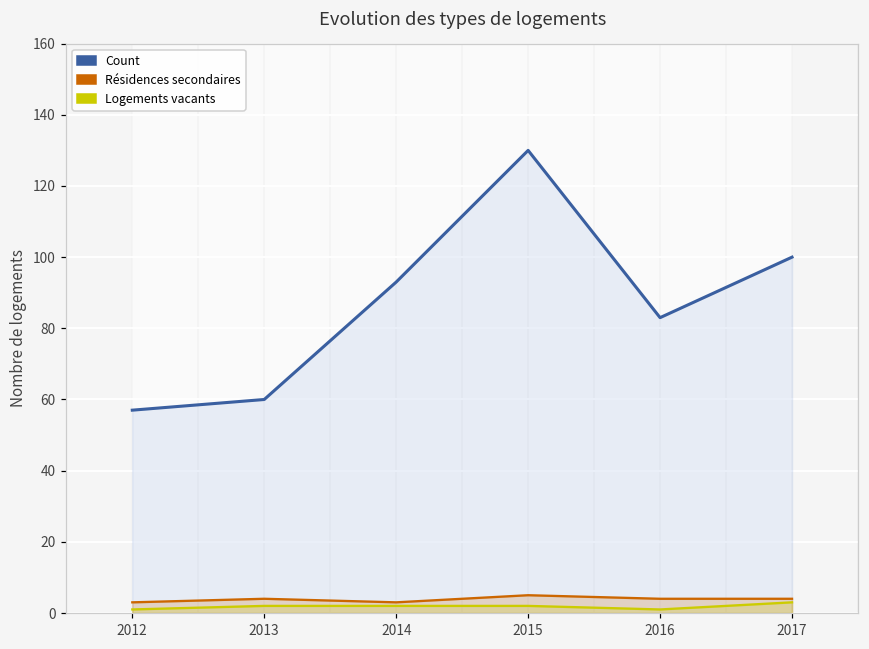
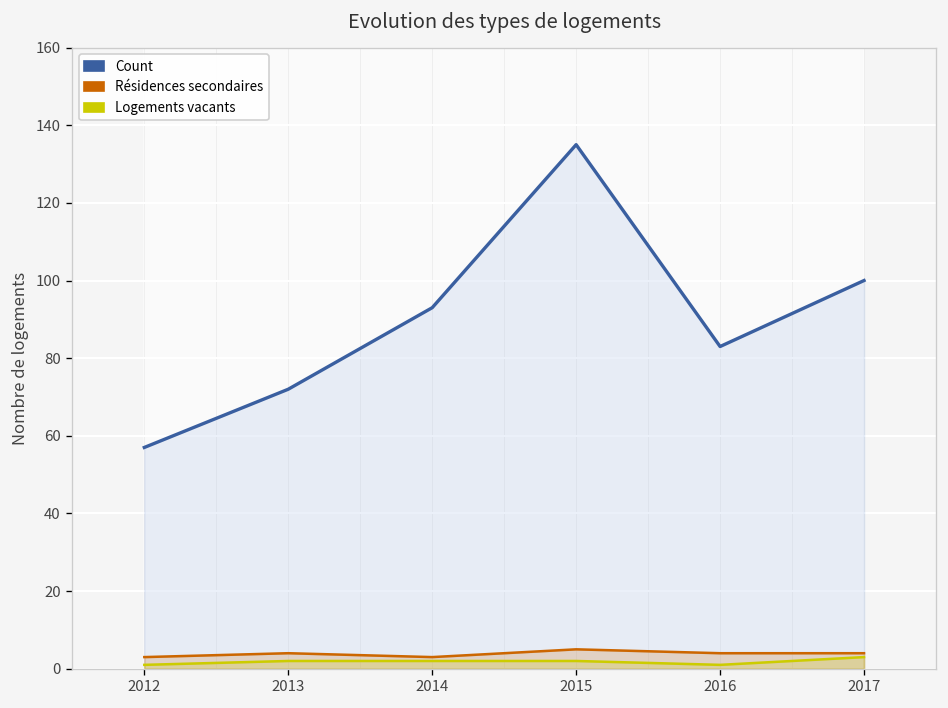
  {
    "Count": {
      "2012": 57,
-     "2013": 60,
+     "2013": 72,
      "2014": 93,
-     "2015": 130,
+     "2015": 135,
      "2016": 83,
      "2017": 100
    },
    "Résidences secondaires": {
      "2012": 3,
      "2013": 4,
      "2014": 3,
      "2015": 5,
      "2016": 4,
      "2017": 4
    },
    "Logements vacants": {
      "2012": 1,
      "2013": 2,
      "2014": 2,
      "2015": 2,
      "2016": 1,
      "2017": 3
    }
  }
